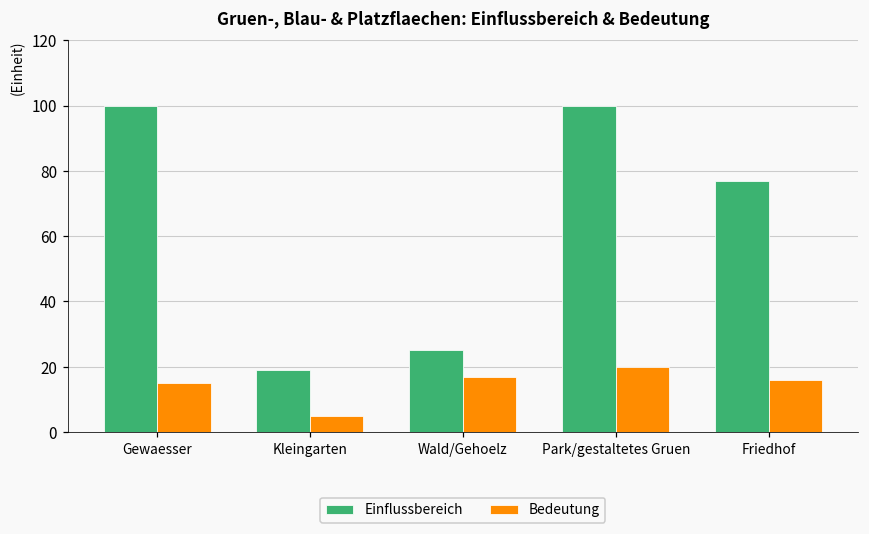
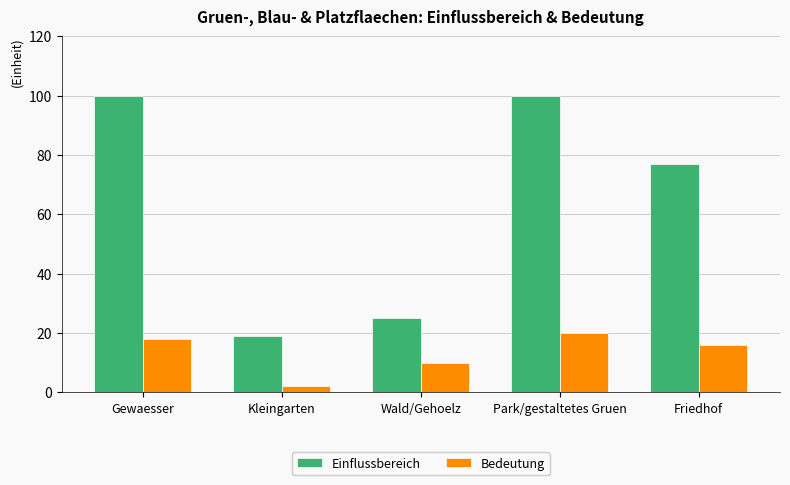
  {
    "Einflussbereich": {
      "Gewaesser": 100,
      "Kleingarten": 19,
      "Wald/Gehoelz": 25,
      "Park/gestaltetes Gruen": 100,
      "Friedhof": 77
    },
    "Bedeutung": {
-     "Gewaesser": 15,
-     "Kleingarten": 5,
-     "Wald/Gehoelz": 17,
+     "Gewaesser": 18,
+     "Kleingarten": 2,
+     "Wald/Gehoelz": 10,
      "Park/gestaltetes Gruen": 20,
      "Friedhof": 16
    }
  }
